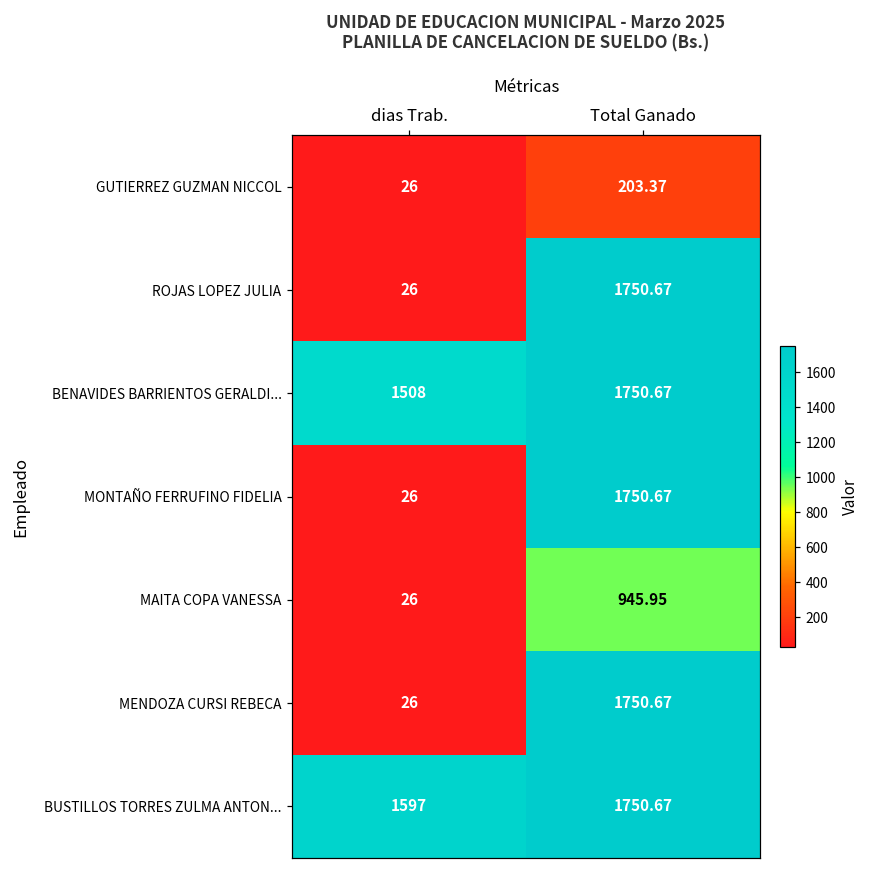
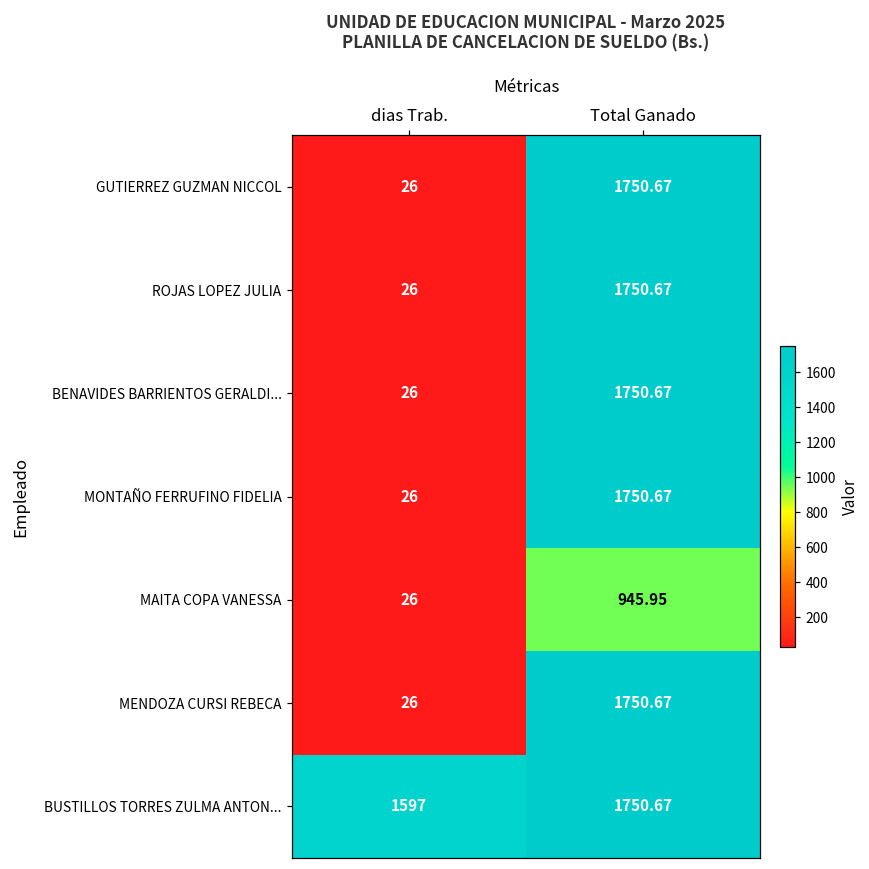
  {
    "GUTIERREZ GUZMAN NICCOL": {
      "dias Trab.": 26,
-     "Total Ganado": 203.37
+     "Total Ganado": 1750.67
    },
    "ROJAS LOPEZ JULIA": {
      "dias Trab.": 26,
      "Total Ganado": 1750.67
    },
    "BENAVIDES BARRIENTOS GERALDI...": {
-     "dias Trab.": 1508,
+     "dias Trab.": 26,
      "Total Ganado": 1750.67
    },
    "MONTAÑO FERRUFINO FIDELIA": {
      "dias Trab.": 26,
      "Total Ganado": 1750.67
    },
    "MAITA COPA VANESSA": {
      "dias Trab.": 26,
      "Total Ganado": 945.95
    },
    "MENDOZA CURSI REBECA": {
      "dias Trab.": 26,
      "Total Ganado": 1750.67
    },
    "BUSTILLOS TORRES ZULMA ANTON...": {
      "dias Trab.": 1597,
      "Total Ganado": 1750.67
    }
  }
